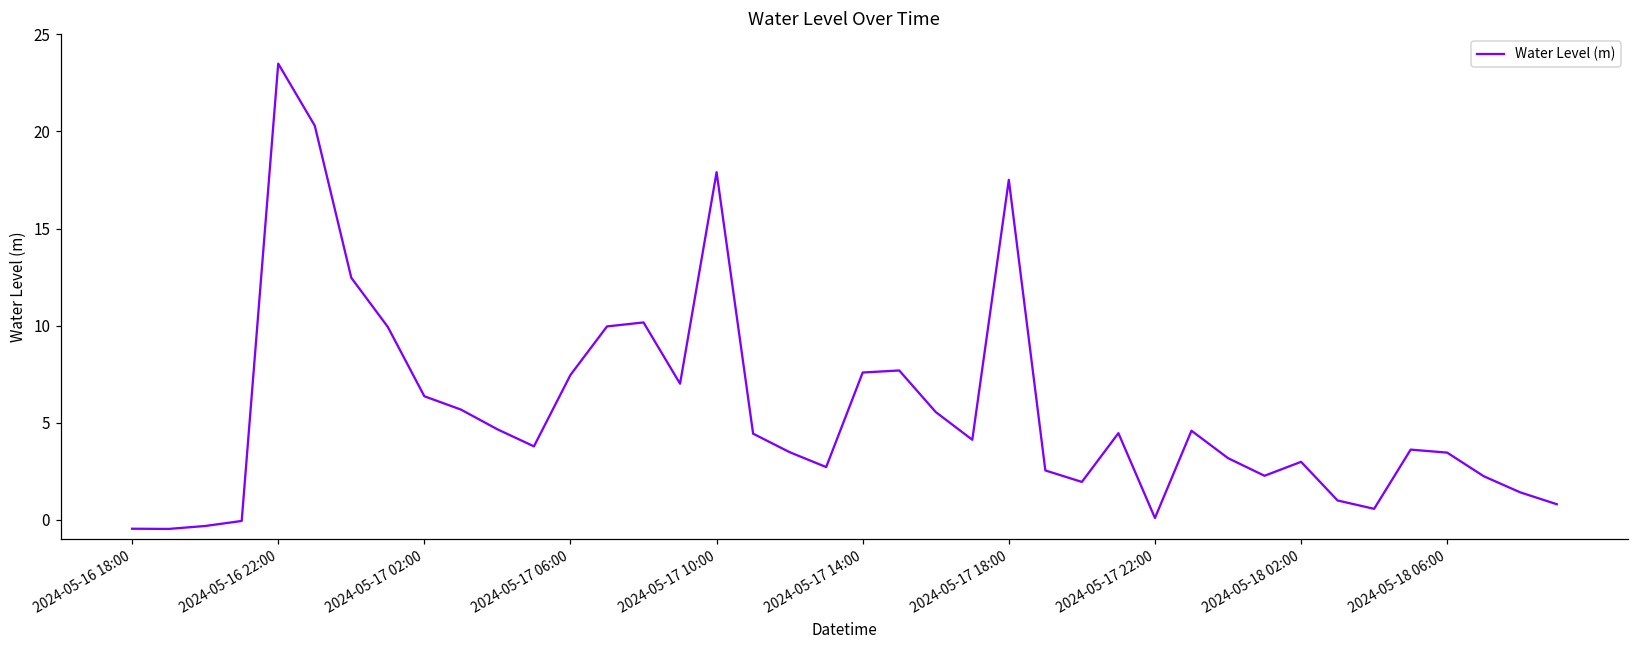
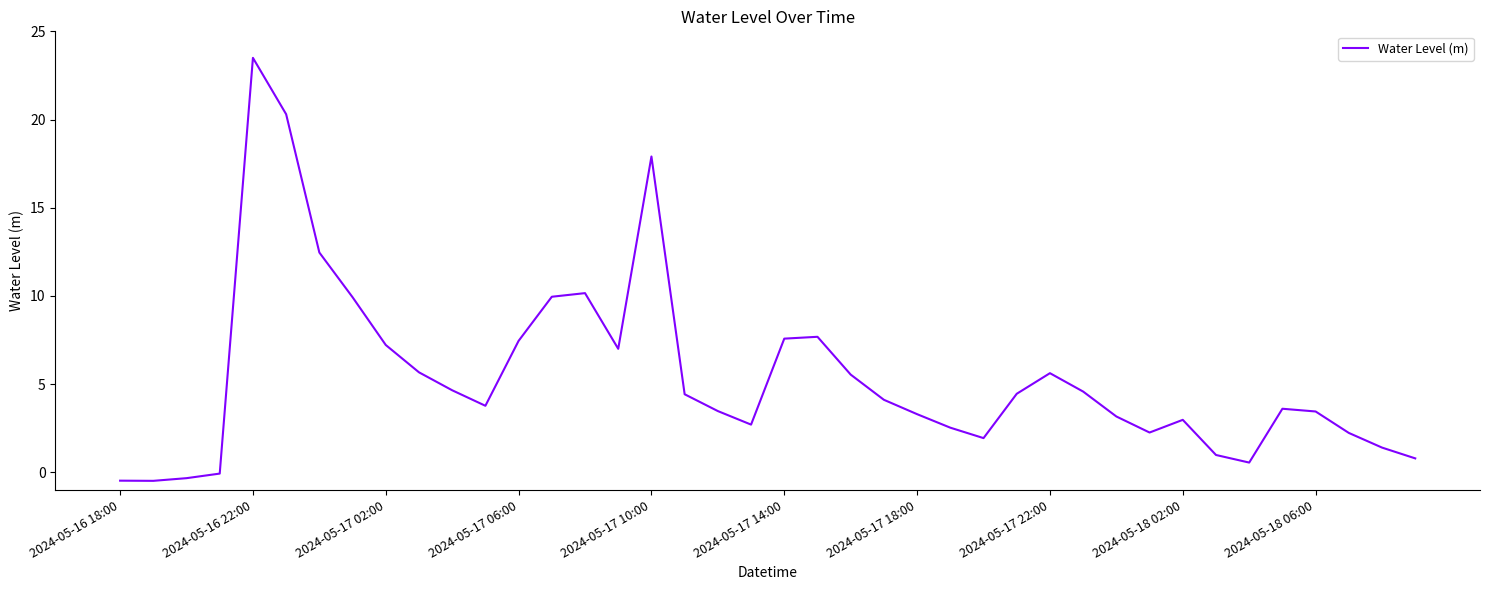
  {
    "2024-05-16 18:00": -0.5,
    "2024-05-16 22:00": 23.5,
-   "2024-05-17 02:00": 6.4,
+   "2024-05-17 02:00": 7.2,
    "2024-05-17 06:00": 7.5,
    "2024-05-17 10:00": 17.9,
    "2024-05-17 14:00": 7.6,
-   "2024-05-17 18:00": 17.5,
-   "2024-05-17 22:00": 0.1,
+   "2024-05-17 18:00": 3.3,
+   "2024-05-17 22:00": 5.6,
    "2024-05-18 02:00": 3.0,
    "2024-05-18 06:00": 3.5
  }
